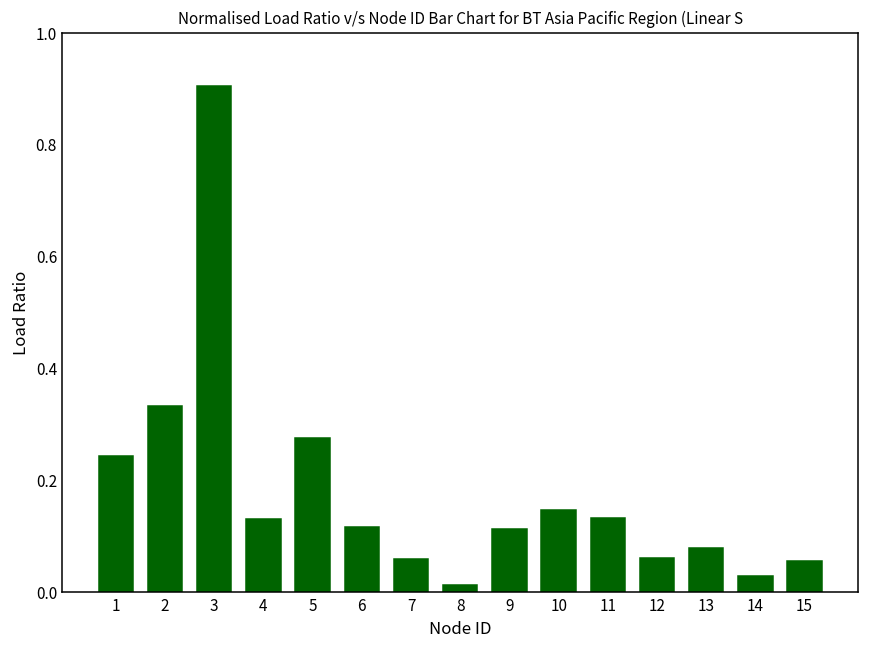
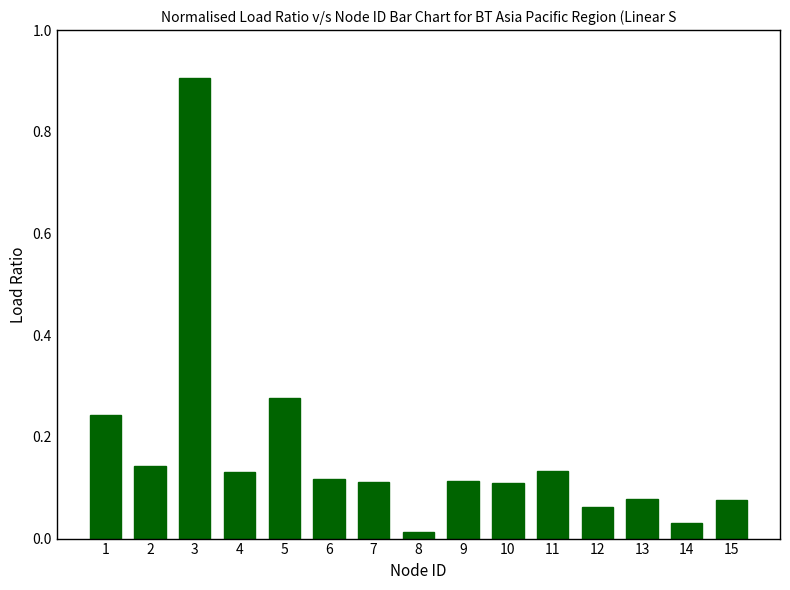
  {
    "1": 0.24,
-   "2": 0.33,
+   "2": 0.14,
    "3": 0.91,
    "4": 0.13,
    "5": 0.28,
    "6": 0.12,
-   "7": 0.06,
+   "7": 0.11,
    "8": 0.01,
    "9": 0.11,
-   "10": 0.15,
+   "10": 0.11,
    "11": 0.13,
    "12": 0.06,
    "13": 0.08,
    "14": 0.03,
-   "15": 0.06
+   "15": 0.08
  }
